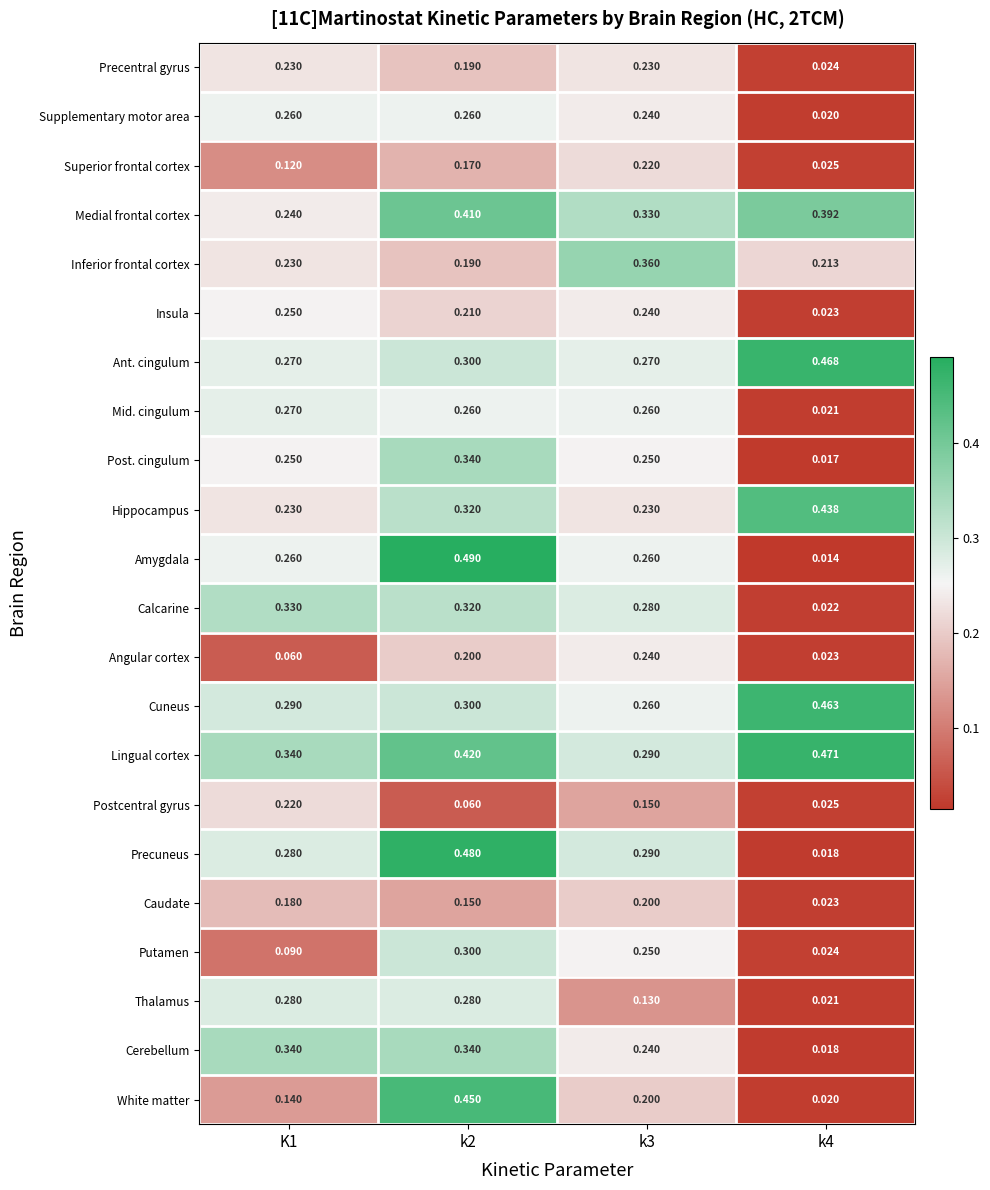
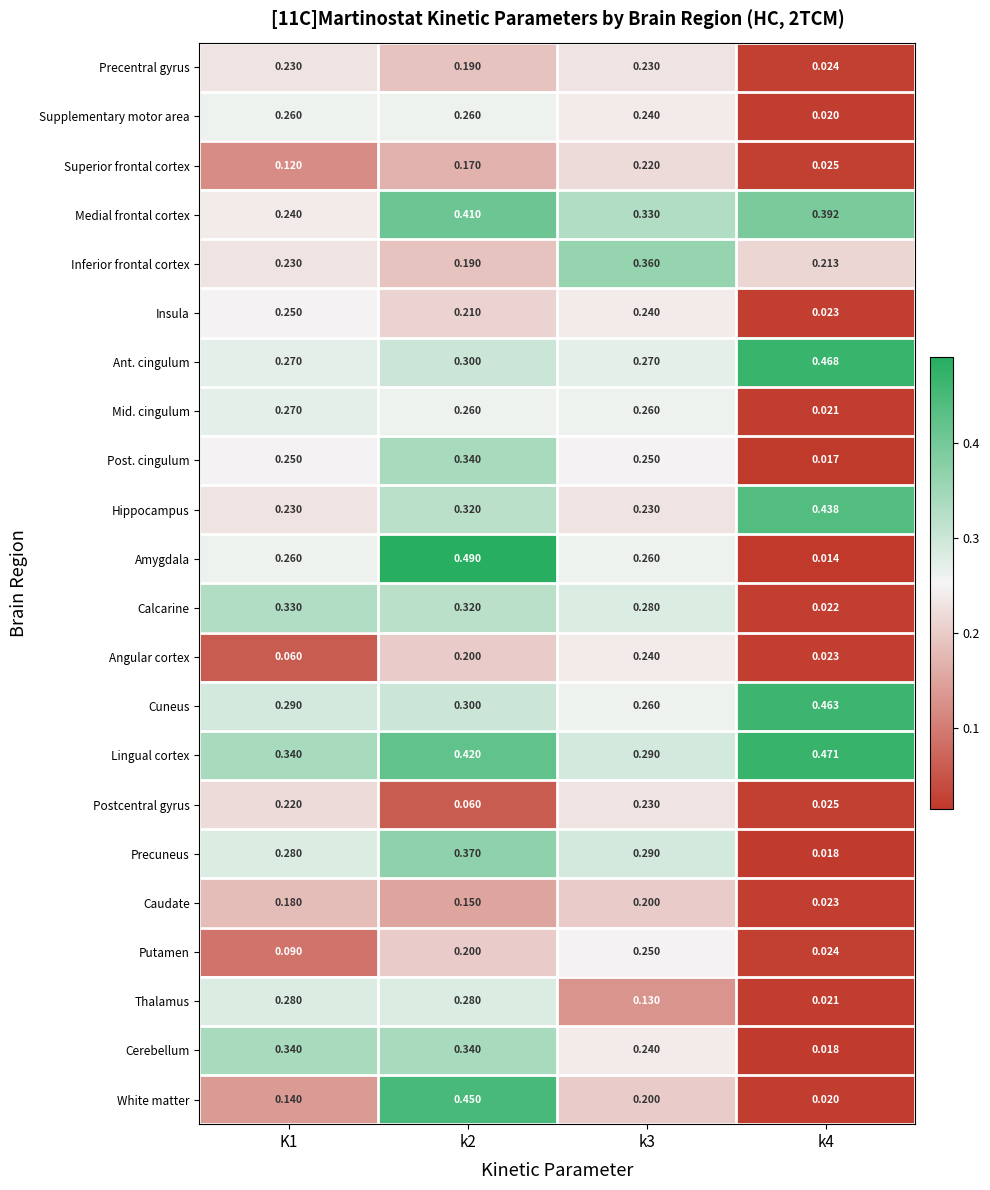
  {
    "Precentral gyrus": {
      "K1": 0.230,
      "k2": 0.190,
      "k3": 0.230,
      "k4": 0.024
    },
    "Supplementary motor area": {
      "K1": 0.260,
      "k2": 0.260,
      "k3": 0.240,
      "k4": 0.020
    },
    "Superior frontal cortex": {
      "K1": 0.120,
      "k2": 0.170,
      "k3": 0.220,
      "k4": 0.025
    },
    "Medial frontal cortex": {
      "K1": 0.240,
      "k2": 0.410,
      "k3": 0.330,
      "k4": 0.392
    },
    "Inferior frontal cortex": {
      "K1": 0.230,
      "k2": 0.190,
      "k3": 0.360,
      "k4": 0.213
    },
    "Insula": {
      "K1": 0.250,
      "k2": 0.210,
      "k3": 0.240,
      "k4": 0.023
    },
    "Ant. cingulum": {
      "K1": 0.270,
      "k2": 0.300,
      "k3": 0.270,
      "k4": 0.468
    },
    "Mid. cingulum": {
      "K1": 0.270,
      "k2": 0.260,
      "k3": 0.260,
      "k4": 0.021
    },
    "Post. cingulum": {
      "K1": 0.250,
      "k2": 0.340,
      "k3": 0.250,
      "k4": 0.017
    },
    "Hippocampus": {
      "K1": 0.230,
      "k2": 0.320,
      "k3": 0.230,
      "k4": 0.438
    },
    "Amygdala": {
      "K1": 0.260,
      "k2": 0.490,
      "k3": 0.260,
      "k4": 0.014
    },
    "Calcarine": {
      "K1": 0.330,
      "k2": 0.320,
      "k3": 0.280,
      "k4": 0.022
    },
    "Angular cortex": {
      "K1": 0.060,
      "k2": 0.200,
      "k3": 0.240,
      "k4": 0.023
    },
    "Cuneus": {
      "K1": 0.290,
      "k2": 0.300,
      "k3": 0.260,
      "k4": 0.463
    },
    "Lingual cortex": {
      "K1": 0.340,
      "k2": 0.420,
      "k3": 0.290,
      "k4": 0.471
    },
    "Postcentral gyrus": {
      "K1": 0.220,
      "k2": 0.060,
-     "k3": 0.150,
+     "k3": 0.230,
      "k4": 0.025
    },
    "Precuneus": {
      "K1": 0.280,
-     "k2": 0.480,
+     "k2": 0.370,
      "k3": 0.290,
      "k4": 0.018
    },
    "Caudate": {
      "K1": 0.180,
      "k2": 0.150,
      "k3": 0.200,
      "k4": 0.023
    },
    "Putamen": {
      "K1": 0.090,
-     "k2": 0.300,
+     "k2": 0.200,
      "k3": 0.250,
      "k4": 0.024
    },
    "Thalamus": {
      "K1": 0.280,
      "k2": 0.280,
      "k3": 0.130,
      "k4": 0.021
    },
    "Cerebellum": {
      "K1": 0.340,
      "k2": 0.340,
      "k3": 0.240,
      "k4": 0.018
    },
    "White matter": {
      "K1": 0.140,
      "k2": 0.450,
      "k3": 0.200,
      "k4": 0.020
    }
  }
